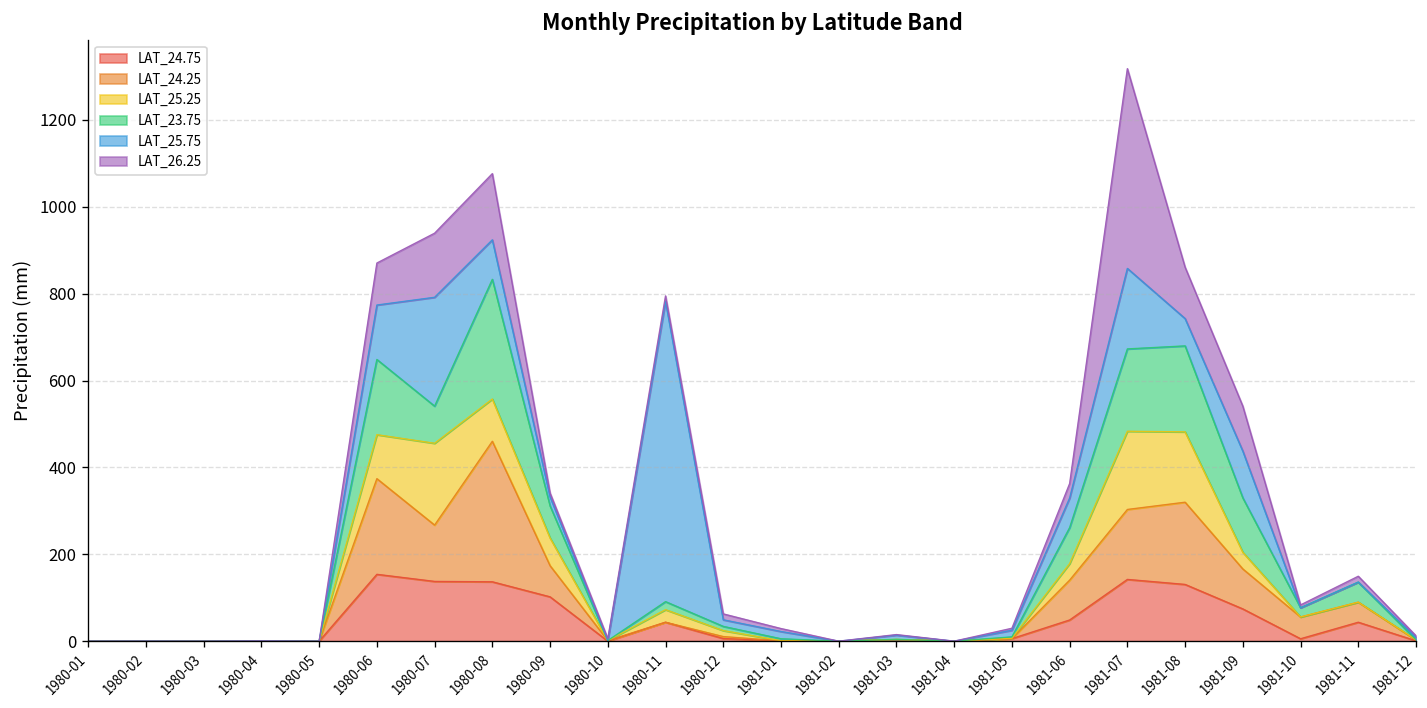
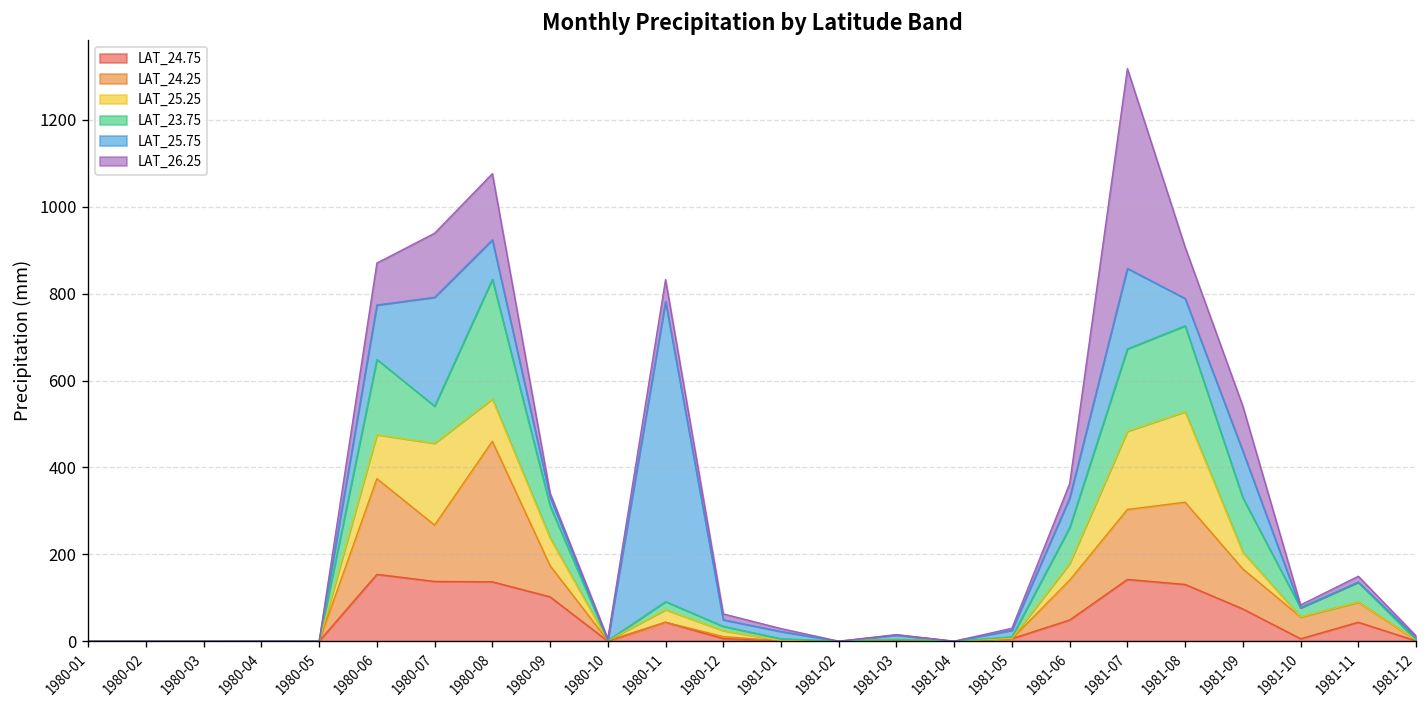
  {
    "LAT_25.25": {
      "1980-06": 100,
      "1980-07": 190,
      "1980-08": 100,
      "1980-09": 60,
      "1980-11": 30,
      "1980-12": 10,
      "1981-06": 40,
      "1981-07": 180,
-     "1981-08": 160,
+     "1981-08": 210,
      "1981-09": 40
    },
    "LAT_23.75": {
      "1980-06": 170,
      "1980-07": 90,
      "1980-08": 280,
      "1980-09": 70,
      "1980-11": 20,
      "1980-12": 10,
      "1981-06": 80,
      "1981-07": 190,
      "1981-08": 200,
      "1981-09": 130
    },
    "LAT_25.75": {
      "1980-06": 130,
      "1980-07": 250,
      "1980-08": 90,
      "1980-09": 20,
      "1980-11": 690,
      "1980-12": 20,
      "1981-06": 70,
      "1981-07": 190,
      "1981-08": 60,
      "1981-09": 110
    },
    "LAT_26.25": {
      "1980-06": 100,
      "1980-07": 150,
      "1980-08": 150,
      "1980-09": 10,
-     "1980-11": 10,
+     "1980-11": 50,
      "1980-12": 10,
      "1981-06": 30,
      "1981-07": 460,
      "1981-08": 120,
      "1981-09": 100,
      "1981-11": 10
    }
  }
